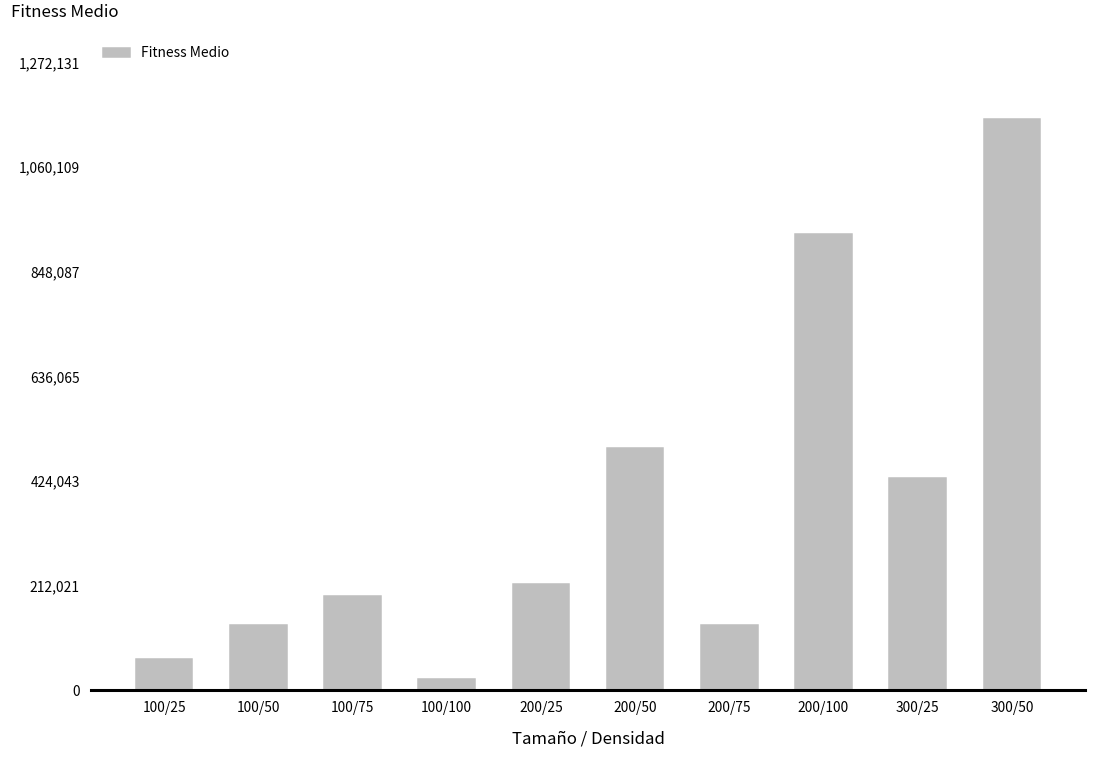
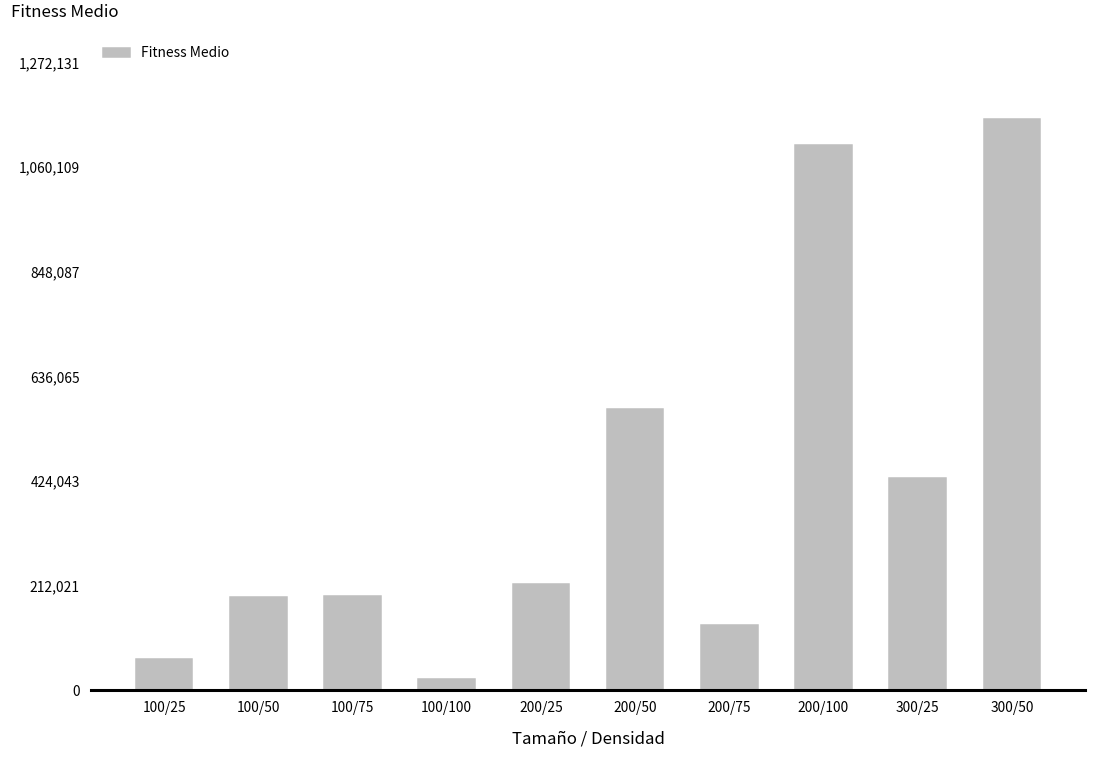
  {
    "100/25": "60,000",
-   "100/50": "130,000",
+   "100/50": "190,000",
    "100/75": "190,000",
    "100/100": "20,000",
    "200/25": "220,000",
-   "200/50": "490,000",
+   "200/50": "570,000",
    "200/75": "130,000",
-   "200/100": "920,000",
+   "200/100": "1,100,000",
    "300/25": "430,000",
    "300/50": "1,160,000"
  }
